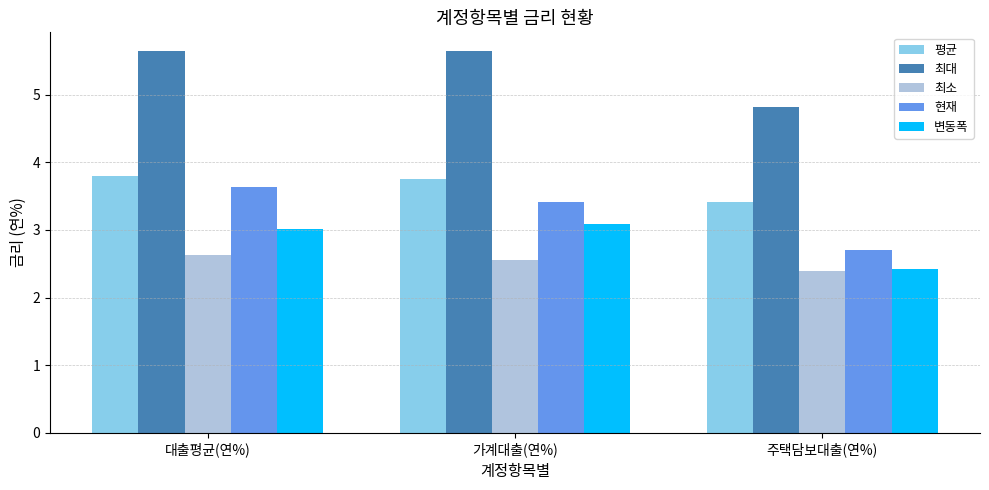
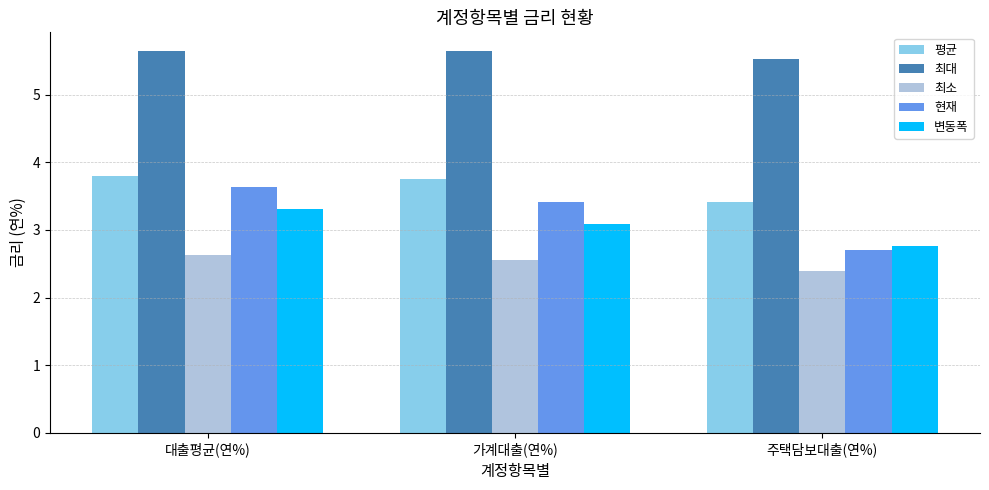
  {
    "최대": {
      "대출평균(연%)": 5.6,
      "가계대출(연%)": 5.6,
-     "주택담보대출(연%)": 4.8
+     "주택담보대출(연%)": 5.5
    },
    "현재": {
      "대출평균(연%)": 3.6,
      "가계대출(연%)": 3.4,
      "주택담보대출(연%)": 2.7
    },
    "변동폭": {
-     "대출평균(연%)": 3.0,
+     "대출평균(연%)": 3.3,
      "가계대출(연%)": 3.1,
-     "주택담보대출(연%)": 2.4
+     "주택담보대출(연%)": 2.8
    }
  }
